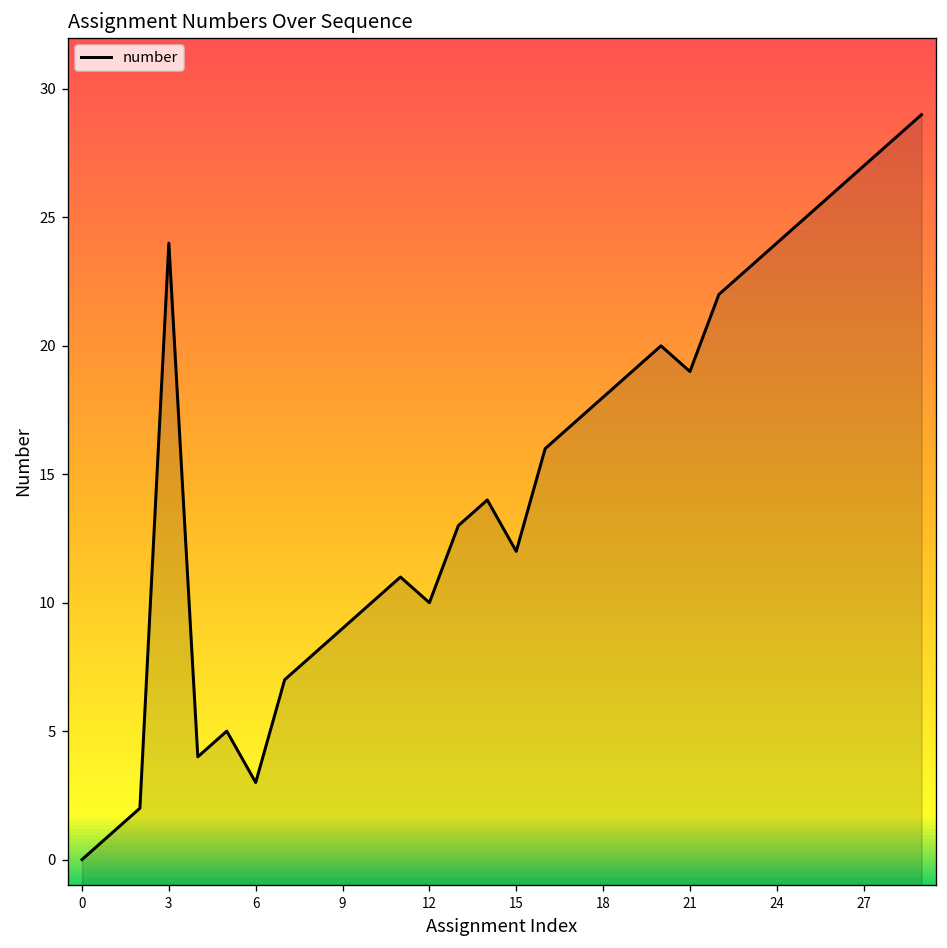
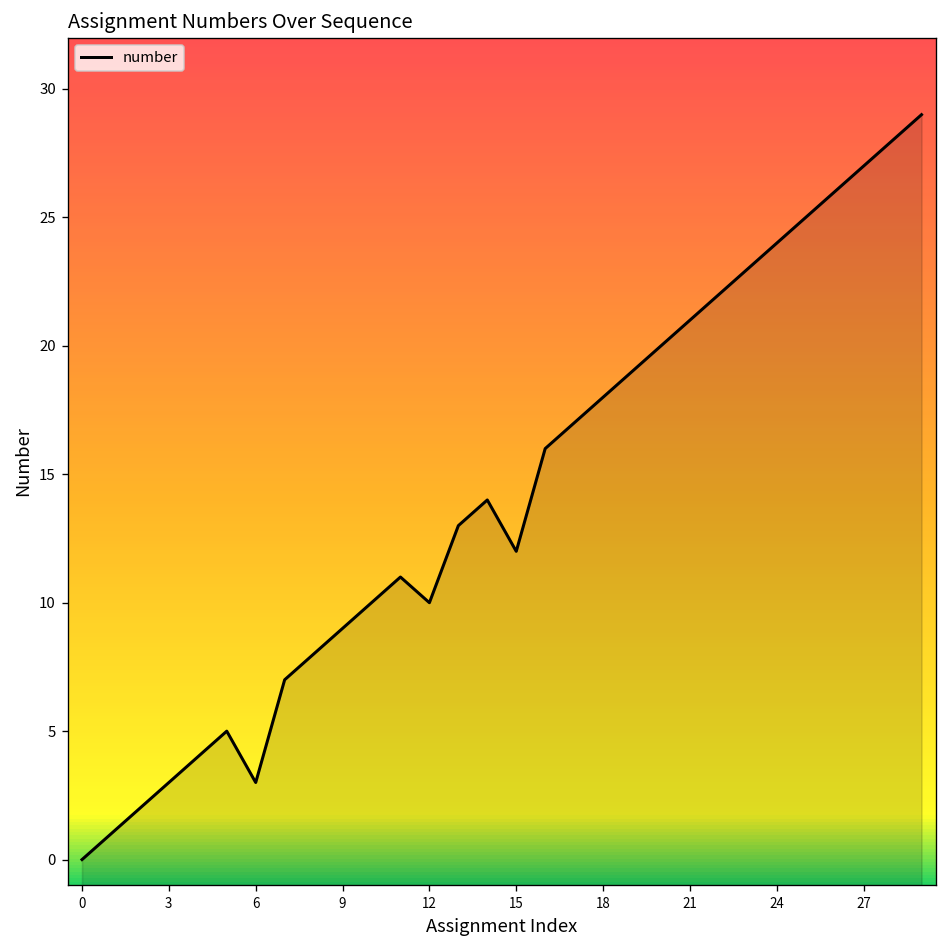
  {
    "0": 0,
-   "3": 24,
+   "3": 3,
    "6": 3,
    "9": 9,
    "12": 10,
    "15": 12,
    "18": 18,
-   "21": 19,
+   "21": 21,
    "24": 24,
    "27": 27
  }
